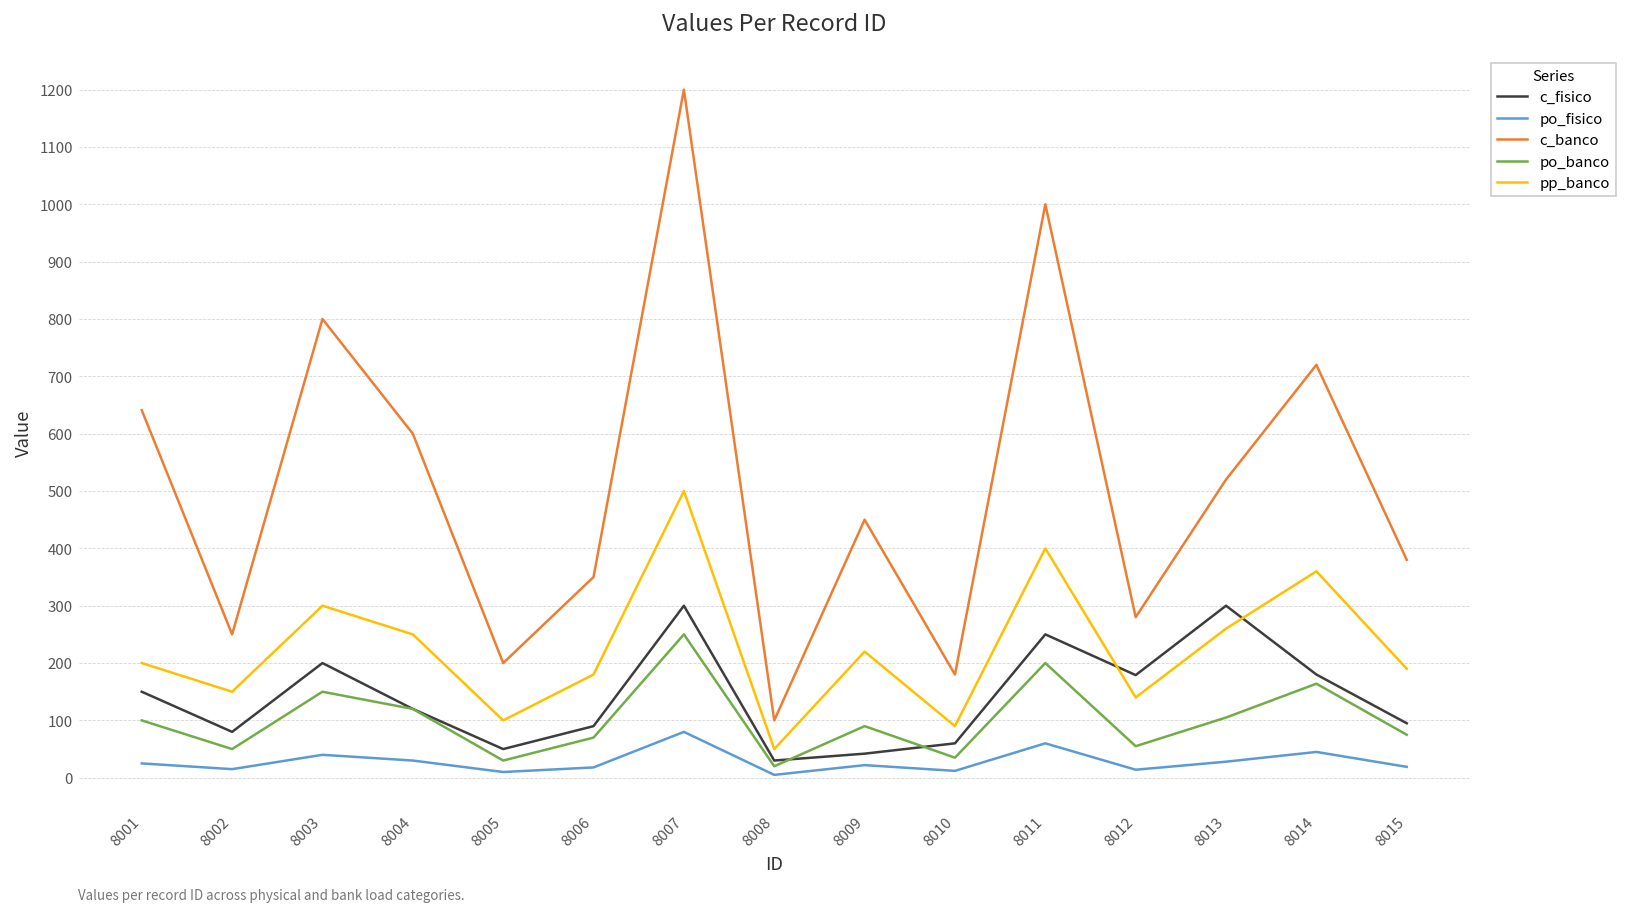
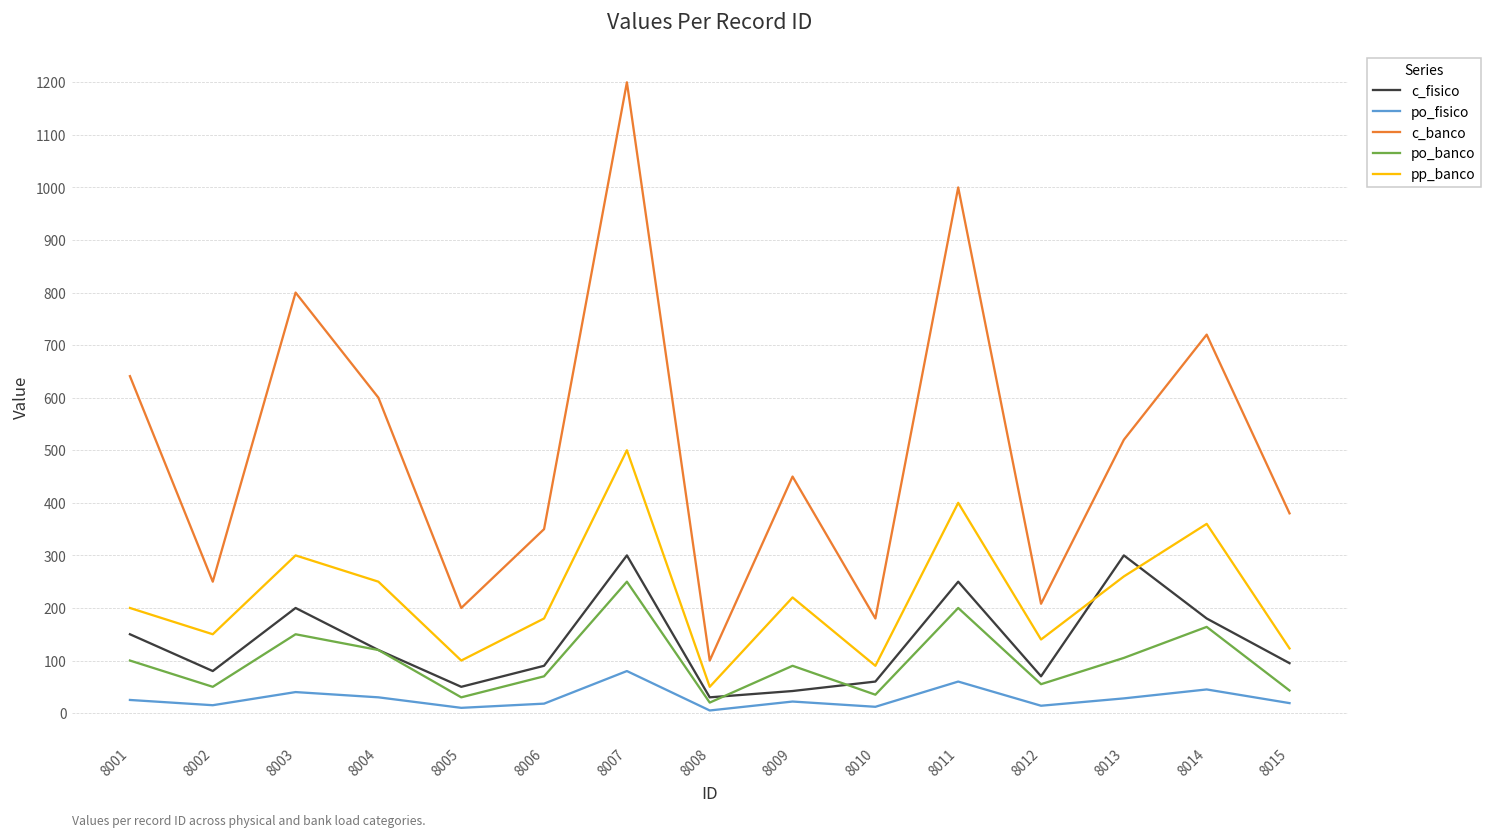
  {
    "c_fisico": {
      "8001": 150,
      "8002": 80,
      "8003": 200,
      "8005": 50,
      "8006": 90,
      "8007": 300,
      "8008": 30,
      "8009": 40,
      "8010": 60,
      "8011": 250,
-     "8012": 180,
+     "8012": 70,
      "8013": 300,
      "8014": 180,
      "8015": 100
    },
    "po_fisico": {
      "8001": 30,
      "8002": 20,
      "8003": 40,
      "8004": 30,
      "8005": 10,
      "8006": 20,
      "8007": 80,
      "8008": 10,
      "8009": 20,
      "8010": 10,
      "8011": 60,
      "8012": 10,
      "8013": 30,
      "8014": 50,
      "8015": 20
    },
    "c_banco": {
      "8001": 640,
      "8002": 250,
      "8003": 800,
      "8004": 600,
      "8005": 200,
      "8006": 350,
      "8007": 1200,
      "8008": 100,
      "8009": 450,
      "8010": 180,
      "8011": 1000,
-     "8012": 280,
+     "8012": 210,
      "8013": 520,
      "8014": 720,
      "8015": 380
    },
    "po_banco": {
      "8001": 100,
      "8002": 50,
      "8003": 150,
      "8005": 30,
      "8006": 70,
      "8007": 250,
      "8008": 20,
      "8009": 90,
      "8010": 40,
      "8011": 200,
      "8012": 60,
      "8013": 110,
      "8014": 160,
-     "8015": 80
+     "8015": 40
    },
    "pp_banco": {
      "8001": 200,
      "8002": 150,
      "8003": 300,
      "8004": 250,
      "8005": 100,
      "8006": 180,
      "8007": 500,
      "8008": 50,
      "8009": 220,
      "8010": 90,
      "8011": 400,
      "8012": 140,
      "8013": 260,
      "8014": 360,
-     "8015": 190
+     "8015": 120
    }
  }
